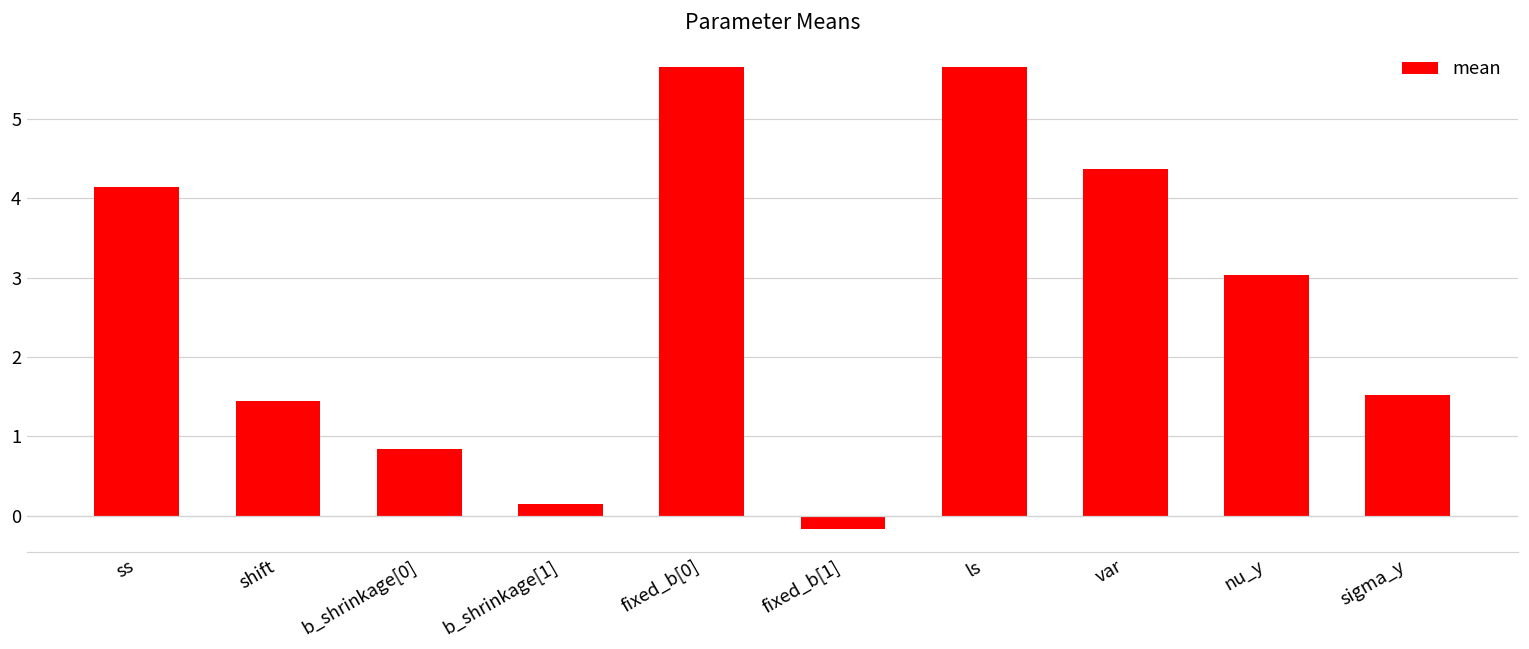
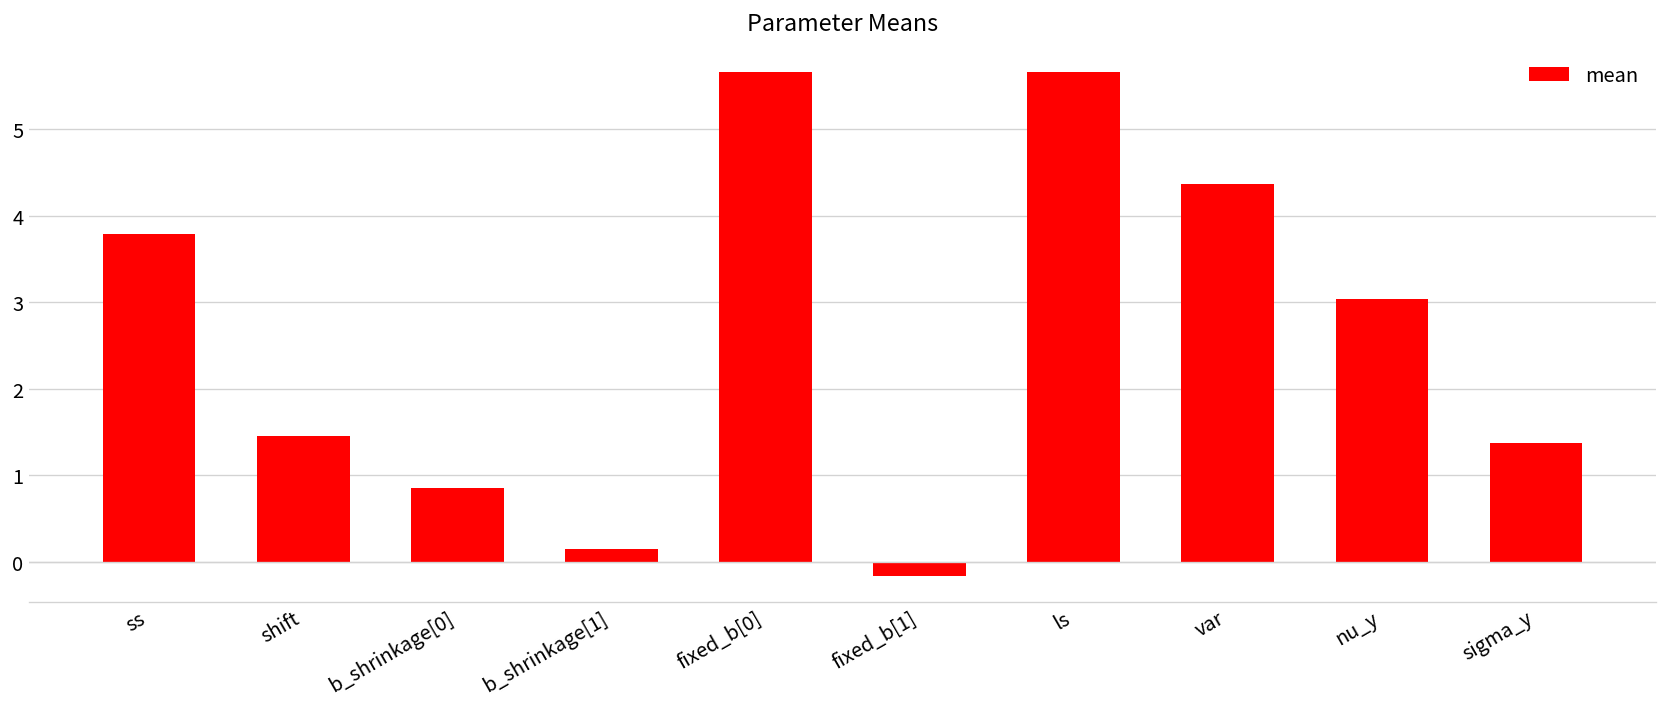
  {
-   "ss": 4.1,
+   "ss": 3.8,
    "shift": 1.5,
    "b_shrinkage[0]": 0.8,
    "b_shrinkage[1]": 0.1,
    "fixed_b[0]": 5.7,
    "fixed_b[1]": -0.2,
    "ls": 5.7,
    "var": 4.4,
    "nu_y": 3.0,
-   "sigma_y": 1.5
+   "sigma_y": 1.4
  }
